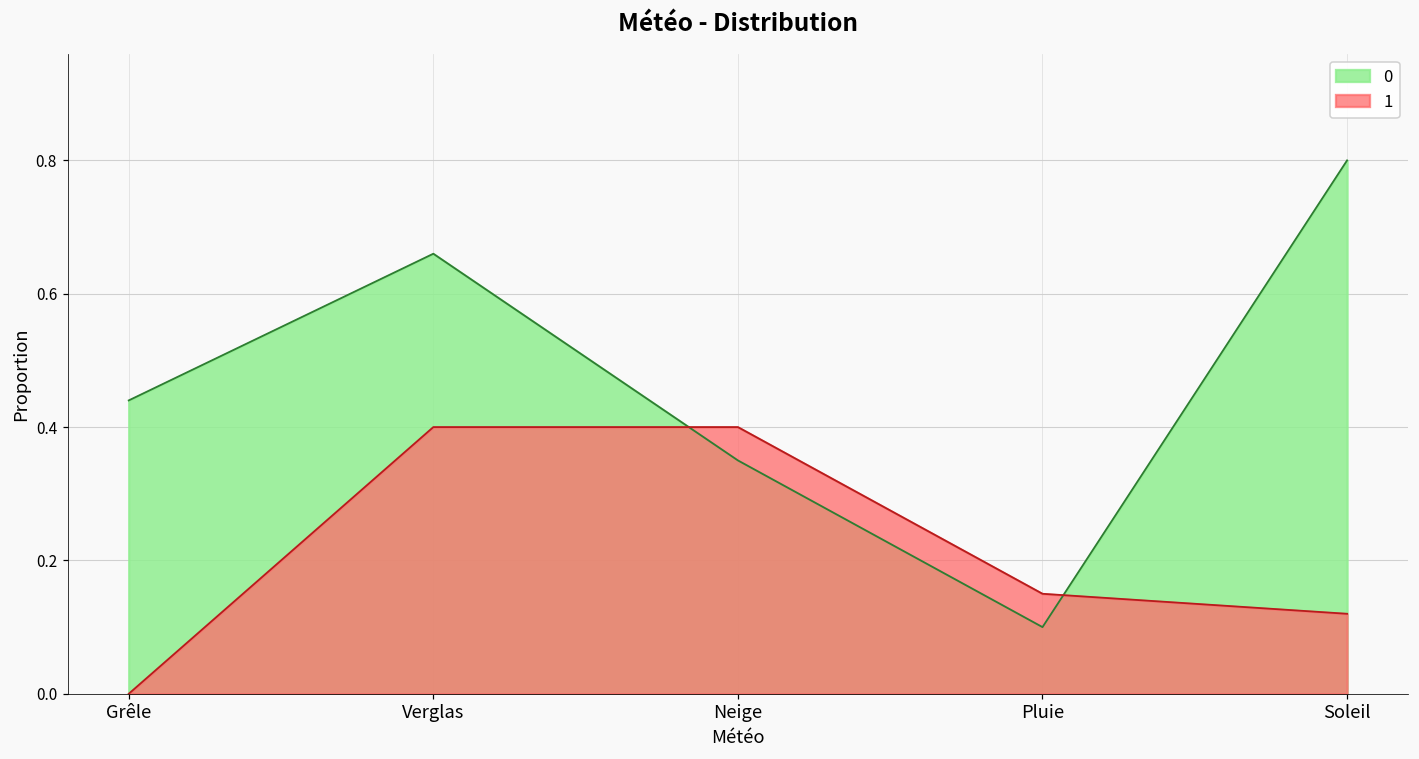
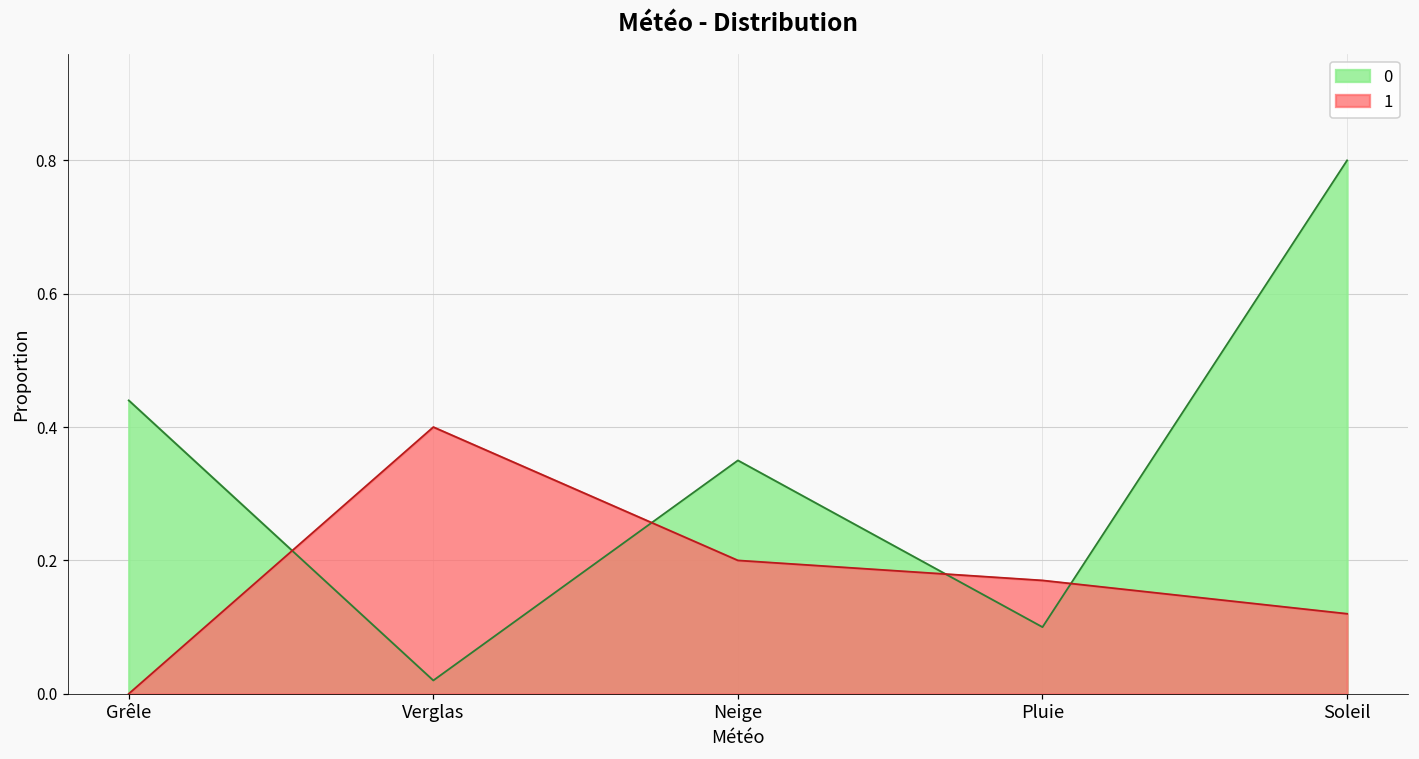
  {
    "0": {
      "Grêle": 0.44,
-     "Verglas": 0.66,
+     "Verglas": 0.02,
      "Neige": 0.35,
      "Pluie": 0.10,
      "Soleil": 0.80
    },
    "1": {
      "Grêle": 0.00,
      "Verglas": 0.40,
-     "Neige": 0.4,
-     "Pluie": 0.15,
+     "Neige": 0.2,
+     "Pluie": 0.17,
      "Soleil": 0.12
    }
  }
